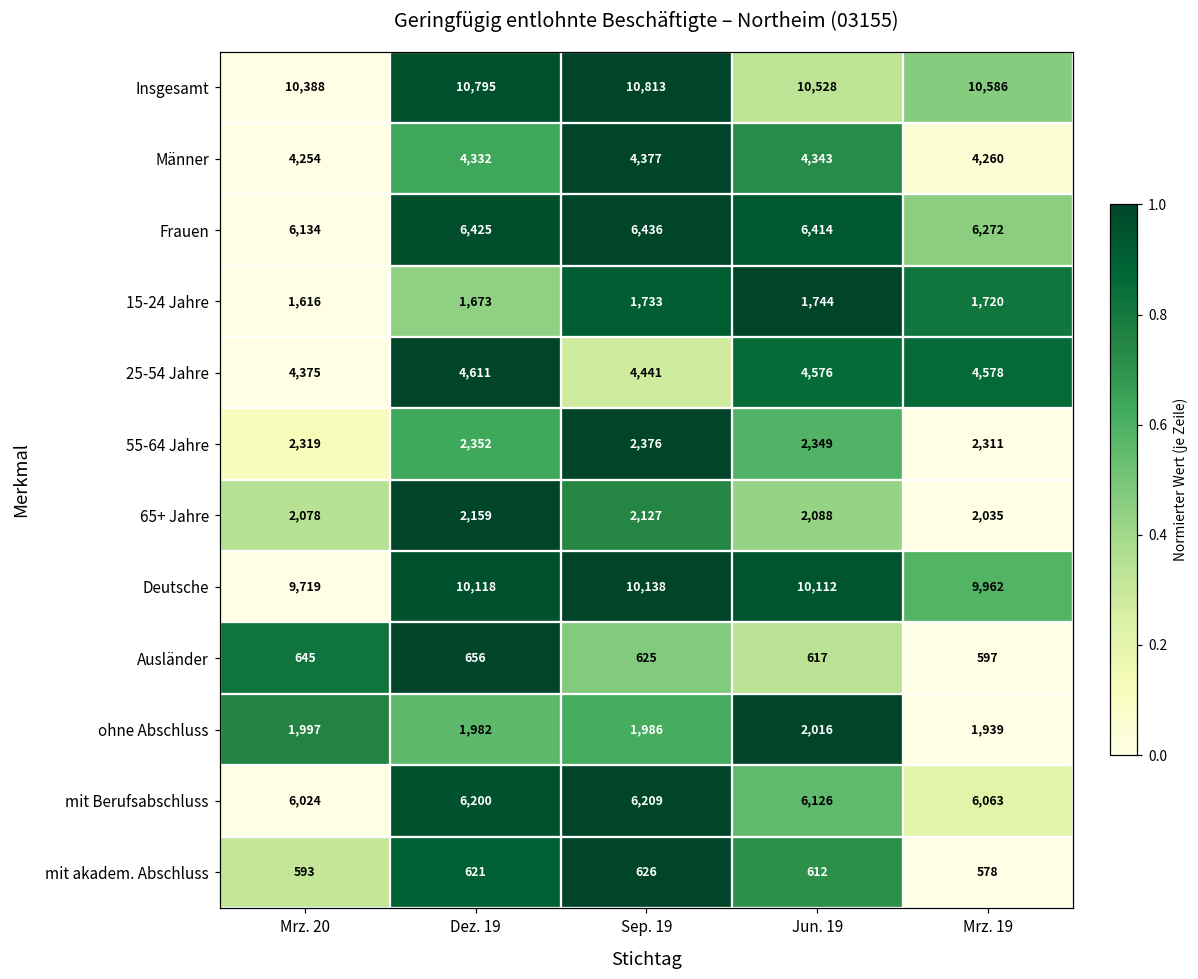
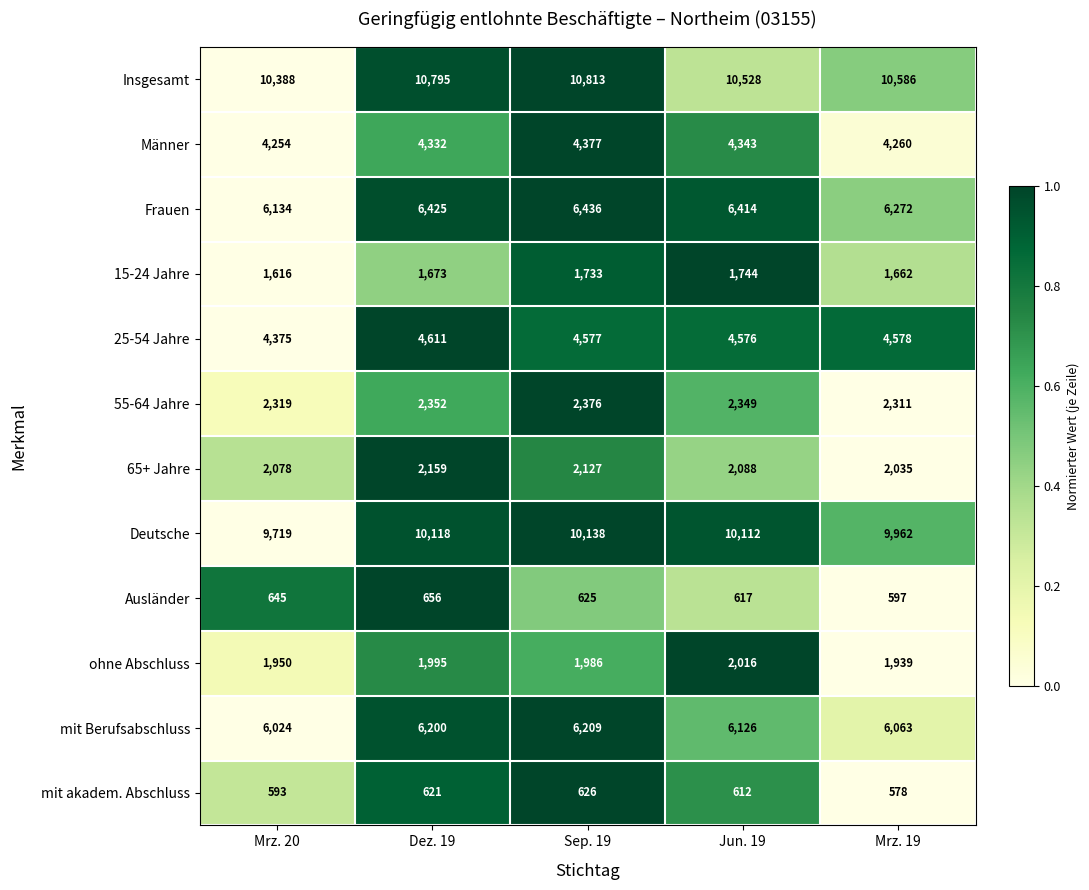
  {
    "Insgesamt": {
      "Mrz. 20": "10,388",
      "Dez. 19": "10,795",
      "Sep. 19": "10,813",
      "Jun. 19": "10,528",
      "Mrz. 19": "10,586"
    },
    "Männer": {
      "Mrz. 20": "4,254",
      "Dez. 19": "4,332",
      "Sep. 19": "4,377",
      "Jun. 19": "4,343",
      "Mrz. 19": "4,260"
    },
    "Frauen": {
      "Mrz. 20": "6,134",
      "Dez. 19": "6,425",
      "Sep. 19": "6,436",
      "Jun. 19": "6,414",
      "Mrz. 19": "6,272"
    },
    "15-24 Jahre": {
      "Mrz. 20": "1,616",
      "Dez. 19": "1,673",
      "Sep. 19": "1,733",
      "Jun. 19": "1,744",
-     "Mrz. 19": "1,720"
+     "Mrz. 19": "1,662"
    },
    "25-54 Jahre": {
      "Mrz. 20": "4,375",
      "Dez. 19": "4,611",
-     "Sep. 19": "4,441",
+     "Sep. 19": "4,577",
      "Jun. 19": "4,576",
      "Mrz. 19": "4,578"
    },
    "55-64 Jahre": {
      "Mrz. 20": "2,319",
      "Dez. 19": "2,352",
      "Sep. 19": "2,376",
      "Jun. 19": "2,349",
      "Mrz. 19": "2,311"
    },
    "65+ Jahre": {
      "Mrz. 20": "2,078",
      "Dez. 19": "2,159",
      "Sep. 19": "2,127",
      "Jun. 19": "2,088",
      "Mrz. 19": "2,035"
    },
    "Deutsche": {
      "Mrz. 20": "9,719",
      "Dez. 19": "10,118",
      "Sep. 19": "10,138",
      "Jun. 19": "10,112",
      "Mrz. 19": "9,962"
    },
    "Ausländer": {
      "Mrz. 20": "645",
      "Dez. 19": "656",
      "Sep. 19": "625",
      "Jun. 19": "617",
      "Mrz. 19": "597"
    },
    "ohne Abschluss": {
-     "Mrz. 20": "1,997",
-     "Dez. 19": "1,982",
+     "Mrz. 20": "1,950",
+     "Dez. 19": "1,995",
      "Sep. 19": "1,986",
      "Jun. 19": "2,016",
      "Mrz. 19": "1,939"
    },
    "mit Berufsabschluss": {
      "Mrz. 20": "6,024",
      "Dez. 19": "6,200",
      "Sep. 19": "6,209",
      "Jun. 19": "6,126",
      "Mrz. 19": "6,063"
    },
    "mit akadem. Abschluss": {
      "Mrz. 20": "593",
      "Dez. 19": "621",
      "Sep. 19": "626",
      "Jun. 19": "612",
      "Mrz. 19": "578"
    }
  }
